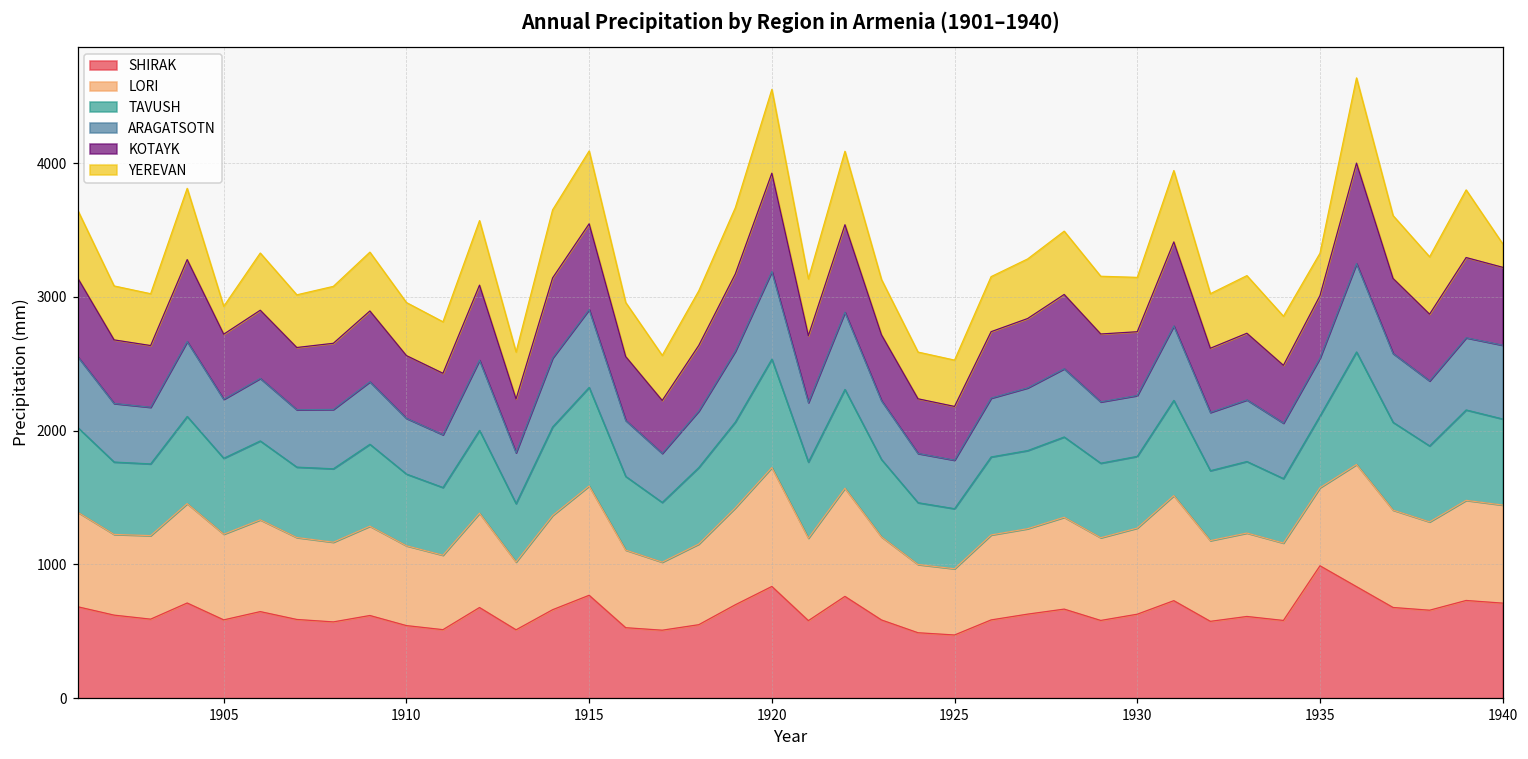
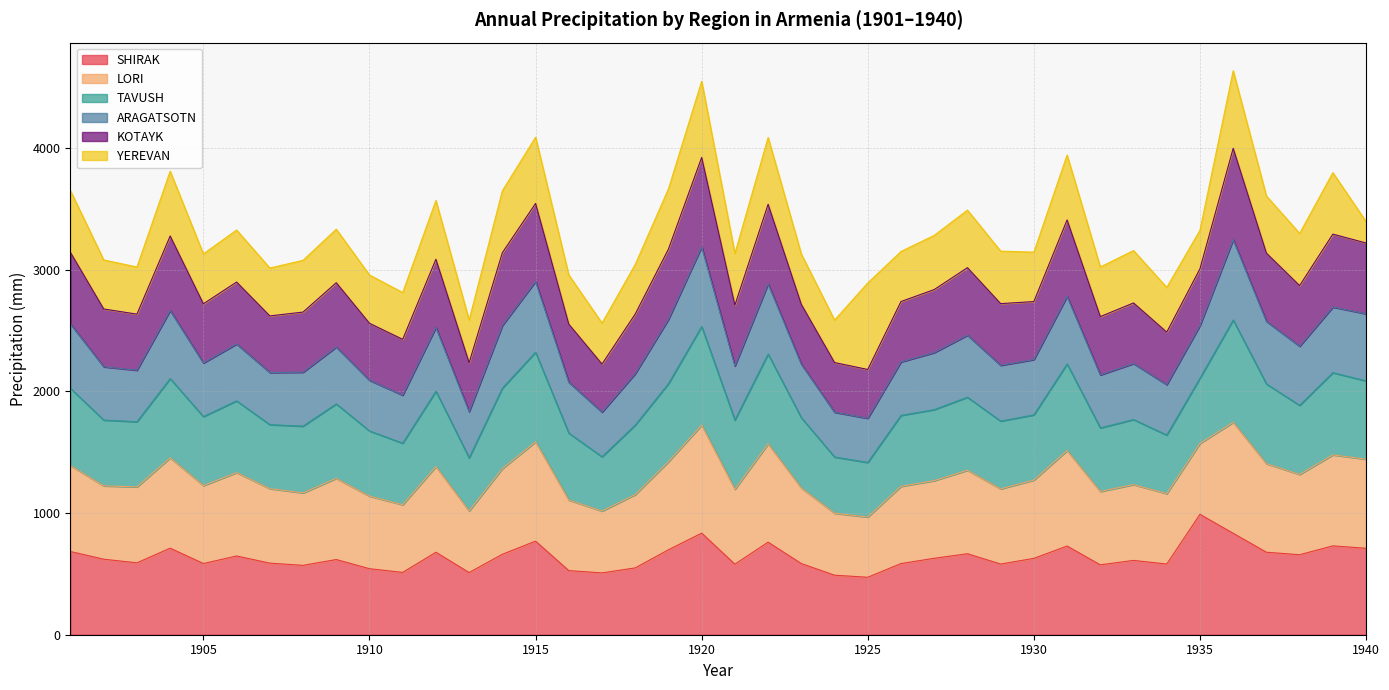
  {
    "SHIRAK": {
      "1905": 590,
      "1910": 540,
      "1915": 770,
      "1920": 840,
      "1925": 470,
      "1930": 630,
      "1935": 990,
      "1940": 710
    },
    "LORI": {
      "1905": 640,
      "1910": 600,
      "1915": 820,
      "1920": 890,
      "1925": 490,
      "1930": 640,
      "1935": 580,
      "1940": 730
    },
    "KOTAYK": {
      "1905": 490,
      "1910": 470,
      "1915": 640,
      "1920": 740,
      "1925": 400,
      "1930": 480,
      "1935": 470,
      "1940": 580
    },
    "YEREVAN": {
-     "1905": 210,
+     "1905": 410,
      "1910": 400,
      "1915": 540,
      "1920": 630,
-     "1925": 350,
+     "1925": 710,
      "1930": 410,
      "1935": 320,
      "1940": 180
    }
  }
